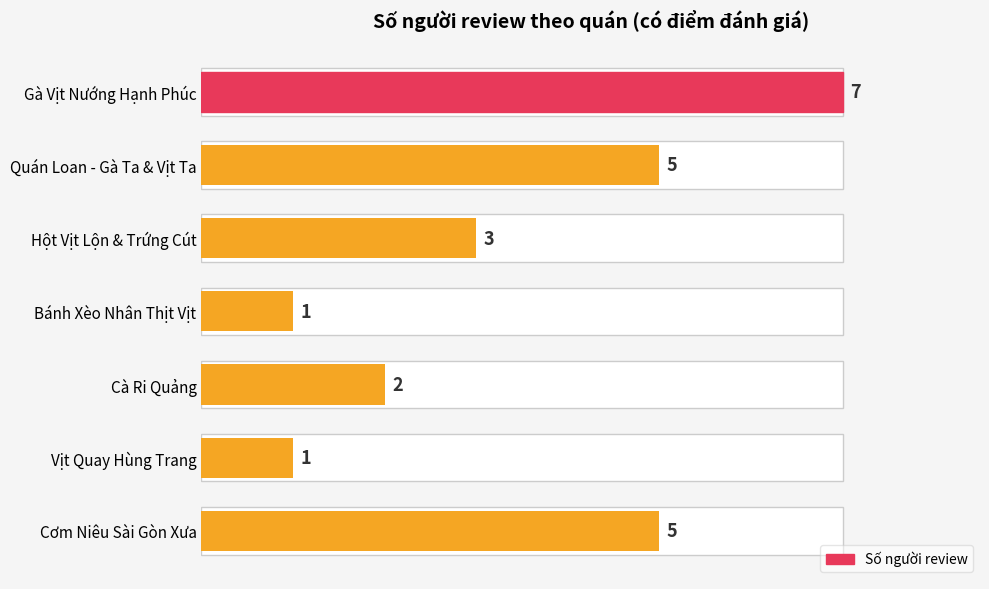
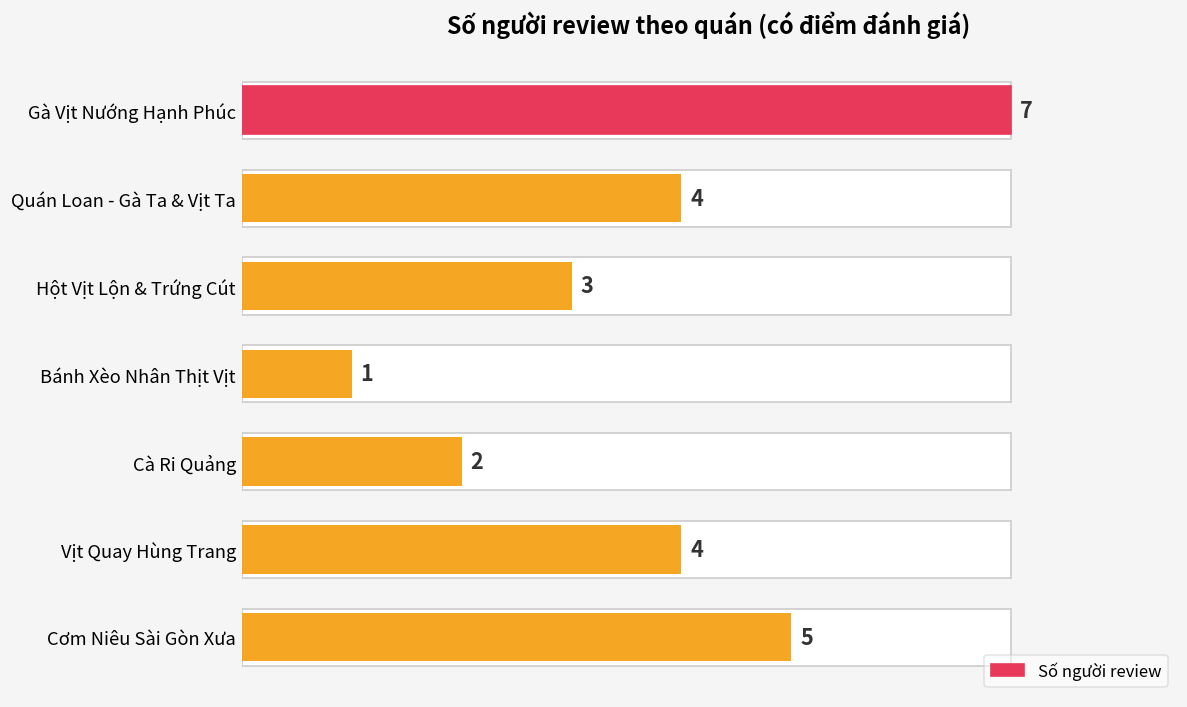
  {
    "Số người review": {
      "Gà Vịt Nướng Hạnh Phúc": 7,
-     "Quán Loan - Gà Ta & Vịt Ta": 5,
-     "Vịt Quay Hùng Trang": 1
+     "Quán Loan - Gà Ta & Vịt Ta": 4,
+     "Vịt Quay Hùng Trang": 4
    }
  }
